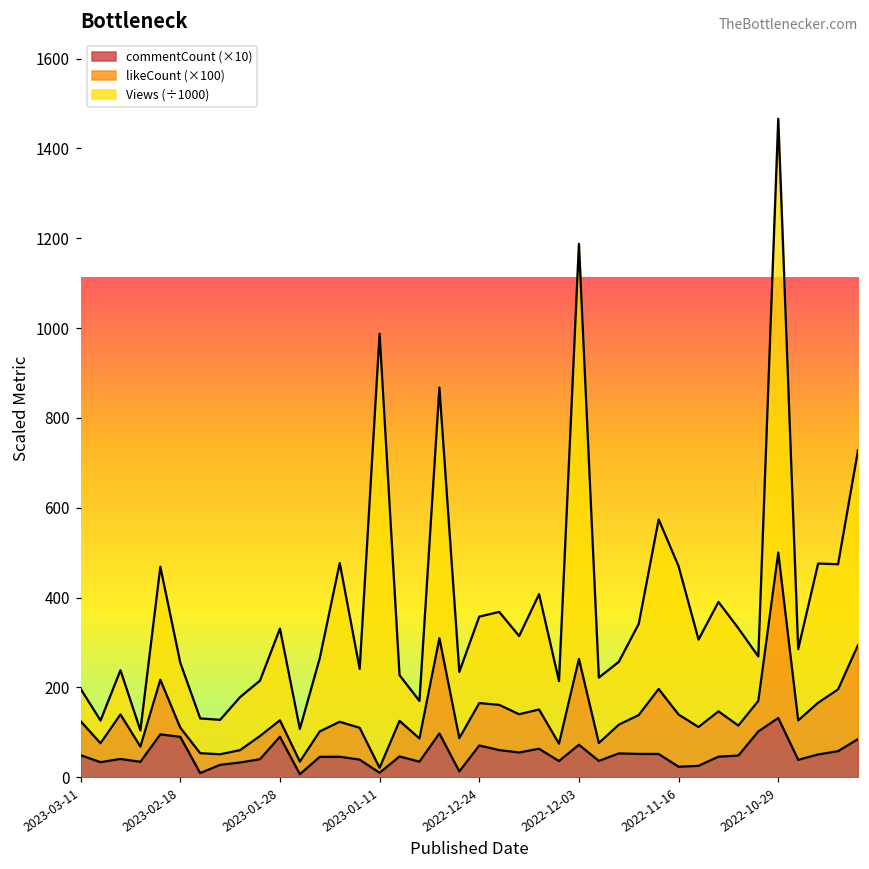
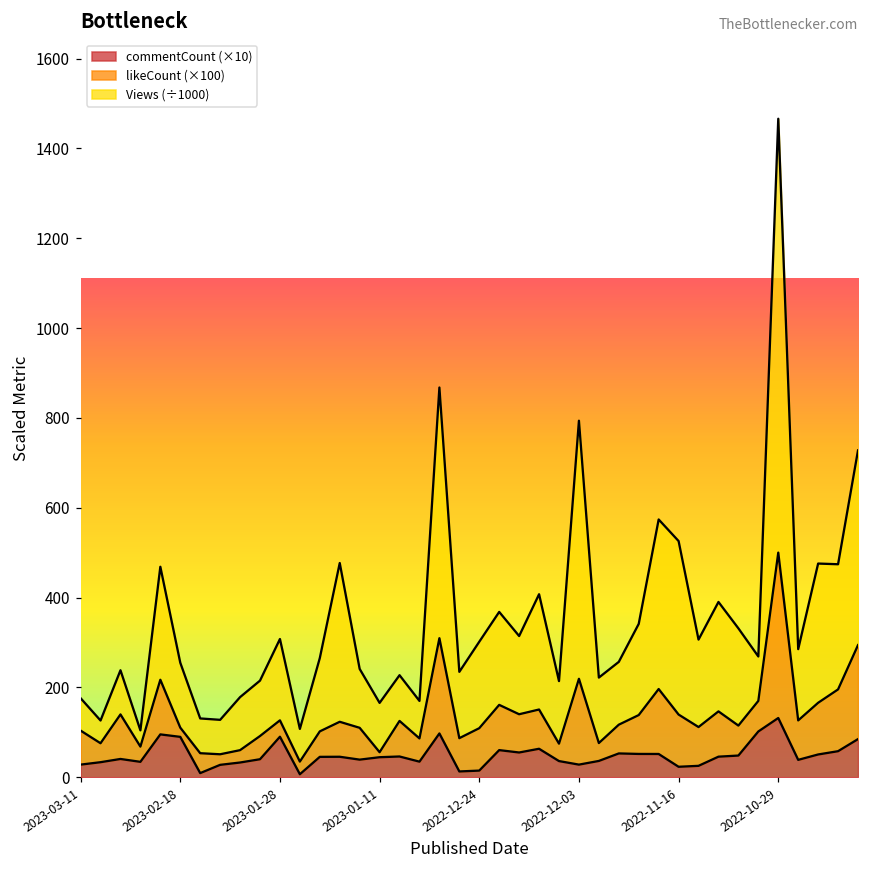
  {
    "commentCount (×10)": {
-     "2023-03-11": 50,
+     "2023-03-11": 30,
      "2023-02-18": 90,
      "2023-01-28": 90,
-     "2023-01-11": 10,
-     "2022-12-24": 70,
-     "2022-12-03": 70,
+     "2023-01-11": 40,
+     "2022-12-24": 10,
+     "2022-12-03": 30,
      "2022-11-16": 20,
      "2022-10-29": 130
    },
    "likeCount (×100)": {
      "2023-03-11": 80,
      "2023-02-18": 20,
      "2023-01-28": 40,
      "2023-01-11": 10,
      "2022-12-24": 90,
      "2022-12-03": 190,
      "2022-11-16": 120,
      "2022-10-29": 370
    },
    "Views (÷1000)": {
      "2023-03-11": 70,
      "2023-02-18": 140,
-     "2023-01-28": 200,
-     "2023-01-11": 970,
+     "2023-01-28": 180,
+     "2023-01-11": 110,
      "2022-12-24": 190,
-     "2022-12-03": 920,
-     "2022-11-16": 330,
+     "2022-12-03": 570,
+     "2022-11-16": 390,
      "2022-10-29": 970
    }
  }
